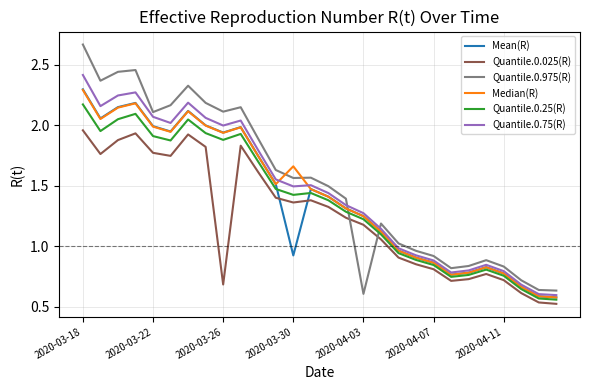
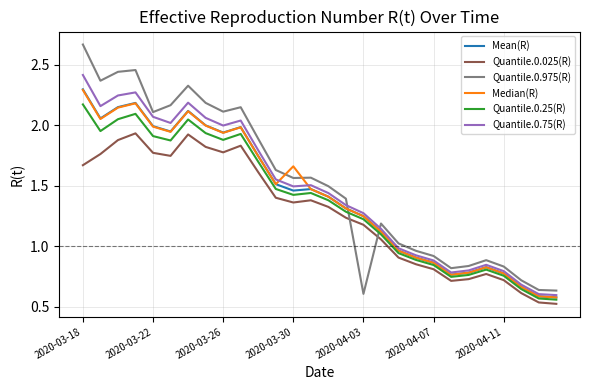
  {
    "Mean(R)": {
-     "2020-03-30": 0.93
+     "2020-03-30": 1.46
    },
    "Quantile.0.025(R)": {
-     "2020-03-18": 1.96,
+     "2020-03-18": 1.67,
      "2020-03-22": 1.77,
-     "2020-03-26": 0.69,
+     "2020-03-26": 1.78,
      "2020-03-30": 1.36,
      "2020-04-03": 1.18,
      "2020-04-07": 0.81,
      "2020-04-11": 0.72
    },
    "Quantile.0.975(R)": {
      "2020-03-18": 2.67,
      "2020-03-22": 2.11,
      "2020-03-26": 2.11,
      "2020-03-30": 1.56,
      "2020-04-03": 0.61,
      "2020-04-07": 0.92,
      "2020-04-11": 0.83
    },
    "Median(R)": {
      "2020-03-30": 1.66
    },
    "Quantile.0.25(R)": {
      "2020-03-18": 2.17,
      "2020-03-22": 1.91,
      "2020-03-26": 1.88,
      "2020-03-30": 1.43,
      "2020-04-03": 1.22
    },
    "Quantile.0.75(R)": {
      "2020-03-18": 2.42,
      "2020-03-22": 2.07,
      "2020-03-26": 2.00,
      "2020-03-30": 1.50,
      "2020-04-03": 1.27
    }
  }
